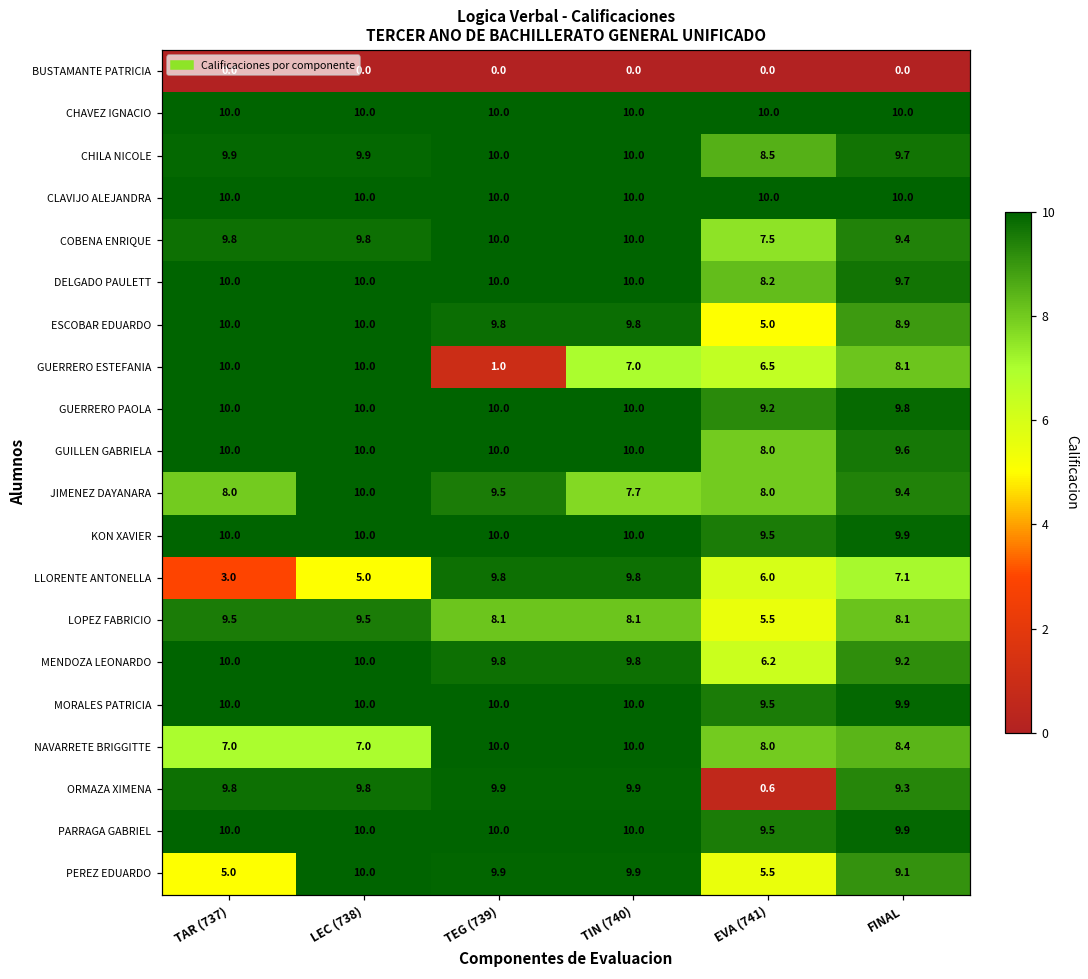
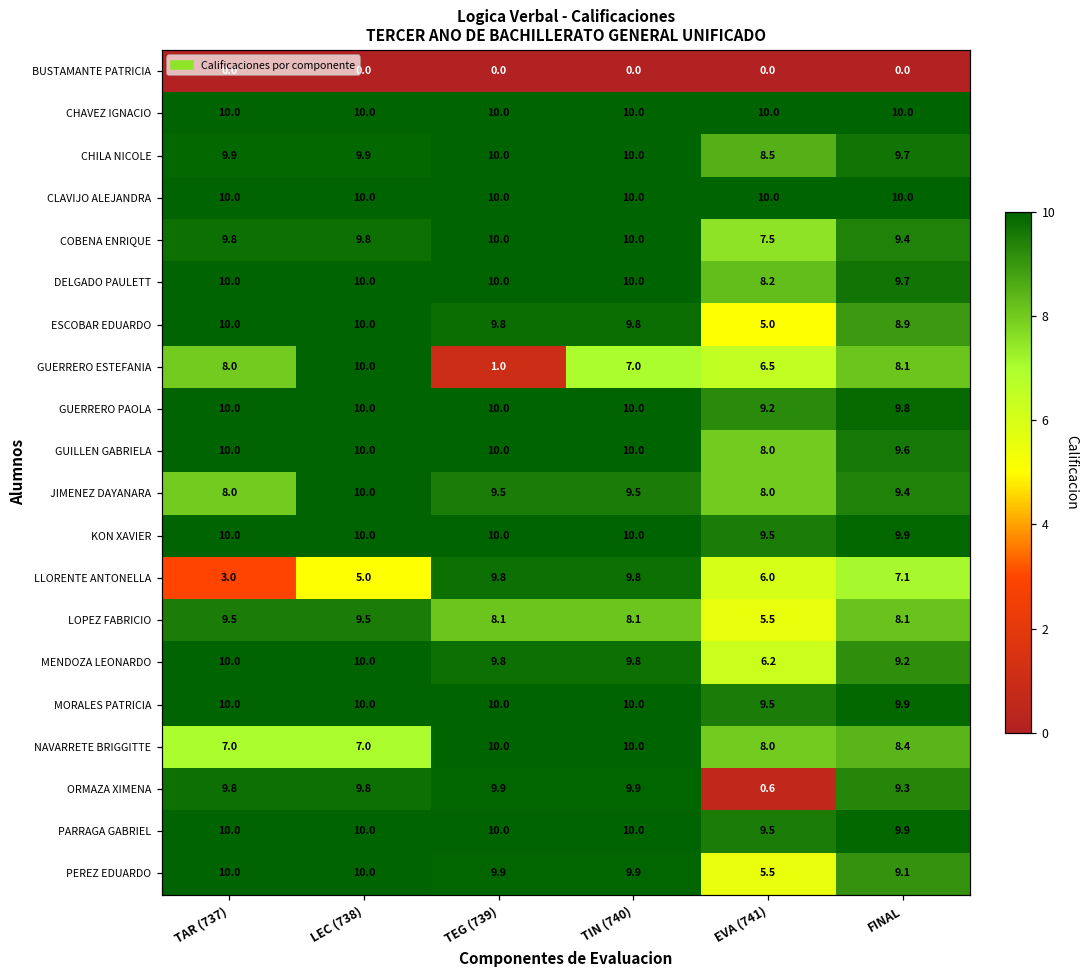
  {
    "BUSTAMANTE PATRICIA": {
      "TEG (739)": 0.0,
      "TIN (740)": 0.0,
      "EVA (741)": 0.0,
      "FINAL": 0.0
    },
    "CHAVEZ IGNACIO": {
      "TAR (737)": 10.0,
      "LEC (738)": 10.0,
      "TEG (739)": 10.0,
      "TIN (740)": 10.0,
      "EVA (741)": 10.0,
      "FINAL": 10.0
    },
    "CHILA NICOLE": {
      "TAR (737)": 9.9,
      "LEC (738)": 9.9,
      "TEG (739)": 10.0,
      "TIN (740)": 10.0,
      "EVA (741)": 8.5,
      "FINAL": 9.7
    },
    "CLAVIJO ALEJANDRA": {
      "TAR (737)": 10.0,
      "LEC (738)": 10.0,
      "TEG (739)": 10.0,
      "TIN (740)": 10.0,
      "EVA (741)": 10.0,
      "FINAL": 10.0
    },
    "COBENA ENRIQUE": {
      "TAR (737)": 9.8,
      "LEC (738)": 9.8,
      "TEG (739)": 10.0,
      "TIN (740)": 10.0,
      "EVA (741)": 7.5,
      "FINAL": 9.4
    },
    "DELGADO PAULETT": {
      "TAR (737)": 10.0,
      "LEC (738)": 10.0,
      "TEG (739)": 10.0,
      "TIN (740)": 10.0,
      "EVA (741)": 8.2,
      "FINAL": 9.7
    },
    "ESCOBAR EDUARDO": {
      "TAR (737)": 10.0,
      "LEC (738)": 10.0,
      "TEG (739)": 9.8,
      "TIN (740)": 9.8,
      "EVA (741)": 5.0,
      "FINAL": 8.9
    },
    "GUERRERO ESTEFANIA": {
-     "TAR (737)": 10.0,
+     "TAR (737)": 8.0,
      "LEC (738)": 10.0,
      "TEG (739)": 1.0,
      "TIN (740)": 7.0,
      "EVA (741)": 6.5,
      "FINAL": 8.1
    },
    "GUERRERO PAOLA": {
      "TAR (737)": 10.0,
      "LEC (738)": 10.0,
      "TEG (739)": 10.0,
      "TIN (740)": 10.0,
      "EVA (741)": 9.2,
      "FINAL": 9.8
    },
    "GUILLEN GABRIELA": {
      "TAR (737)": 10.0,
      "LEC (738)": 10.0,
      "TEG (739)": 10.0,
      "TIN (740)": 10.0,
      "EVA (741)": 8.0,
      "FINAL": 9.6
    },
    "JIMENEZ DAYANARA": {
      "TAR (737)": 8.0,
      "LEC (738)": 10.0,
      "TEG (739)": 9.5,
-     "TIN (740)": 7.7,
+     "TIN (740)": 9.5,
      "EVA (741)": 8.0,
      "FINAL": 9.4
    },
    "KON XAVIER": {
      "TAR (737)": 10.0,
      "LEC (738)": 10.0,
      "TEG (739)": 10.0,
      "TIN (740)": 10.0,
      "EVA (741)": 9.5,
      "FINAL": 9.9
    },
    "LLORENTE ANTONELLA": {
      "TAR (737)": 3.0,
      "LEC (738)": 5.0,
      "TEG (739)": 9.8,
      "TIN (740)": 9.8,
      "EVA (741)": 6.0,
      "FINAL": 7.1
    },
    "LOPEZ FABRICIO": {
      "TAR (737)": 9.5,
      "LEC (738)": 9.5,
      "TEG (739)": 8.1,
      "TIN (740)": 8.1,
      "EVA (741)": 5.5,
      "FINAL": 8.1
    },
    "MENDOZA LEONARDO": {
      "TAR (737)": 10.0,
      "LEC (738)": 10.0,
      "TEG (739)": 9.8,
      "TIN (740)": 9.8,
      "EVA (741)": 6.2,
      "FINAL": 9.2
    },
    "MORALES PATRICIA": {
      "TAR (737)": 10.0,
      "LEC (738)": 10.0,
      "TEG (739)": 10.0,
      "TIN (740)": 10.0,
      "EVA (741)": 9.5,
      "FINAL": 9.9
    },
    "NAVARRETE BRIGGITTE": {
      "TAR (737)": 7.0,
      "LEC (738)": 7.0,
      "TEG (739)": 10.0,
      "TIN (740)": 10.0,
      "EVA (741)": 8.0,
      "FINAL": 8.4
    },
    "ORMAZA XIMENA": {
      "TAR (737)": 9.8,
      "LEC (738)": 9.8,
      "TEG (739)": 9.9,
      "TIN (740)": 9.9,
      "EVA (741)": 0.6,
      "FINAL": 9.3
    },
    "PARRAGA GABRIEL": {
      "TAR (737)": 10.0,
      "LEC (738)": 10.0,
      "TEG (739)": 10.0,
      "TIN (740)": 10.0,
      "EVA (741)": 9.5,
      "FINAL": 9.9
    },
    "PEREZ EDUARDO": {
-     "TAR (737)": 5.0,
+     "TAR (737)": 10.0,
      "LEC (738)": 10.0,
      "TEG (739)": 9.9,
      "TIN (740)": 9.9,
      "EVA (741)": 5.5,
      "FINAL": 9.1
    }
  }
